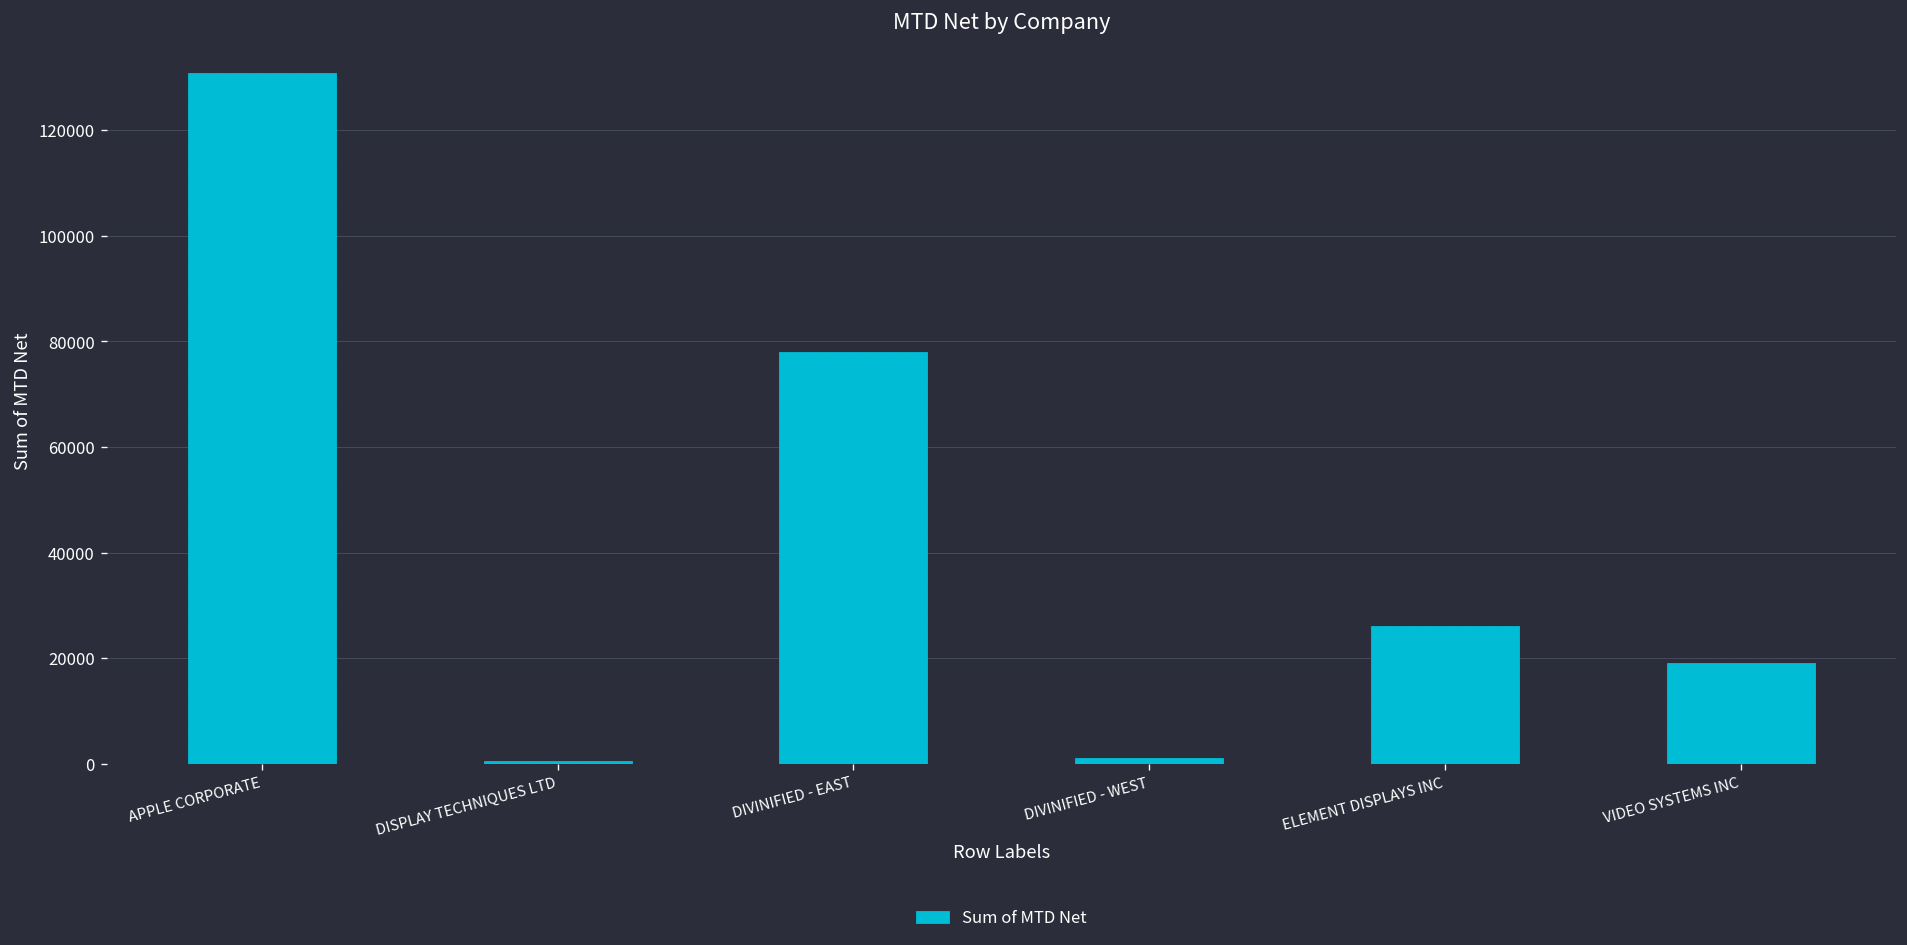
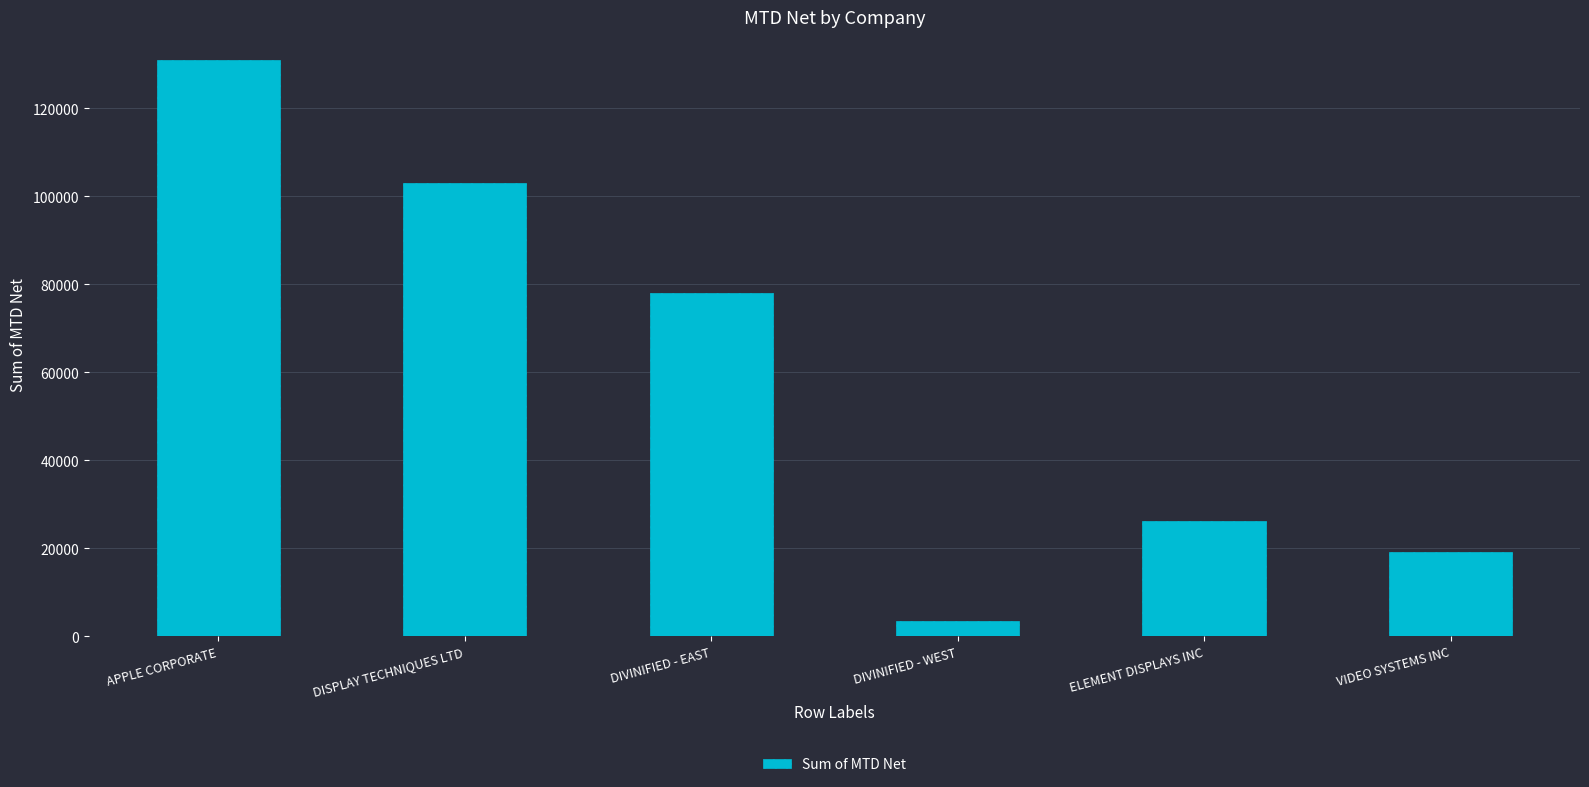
  {
    "APPLE CORPORATE": 131000,
-   "DISPLAY TECHNIQUES LTD": 1000,
+   "DISPLAY TECHNIQUES LTD": 103000,
    "DIVINIFIED - EAST": 78000,
-   "DIVINIFIED - WEST": 1000,
+   "DIVINIFIED - WEST": 3000,
    "ELEMENT DISPLAYS INC": 26000,
    "VIDEO SYSTEMS INC": 19000
  }
